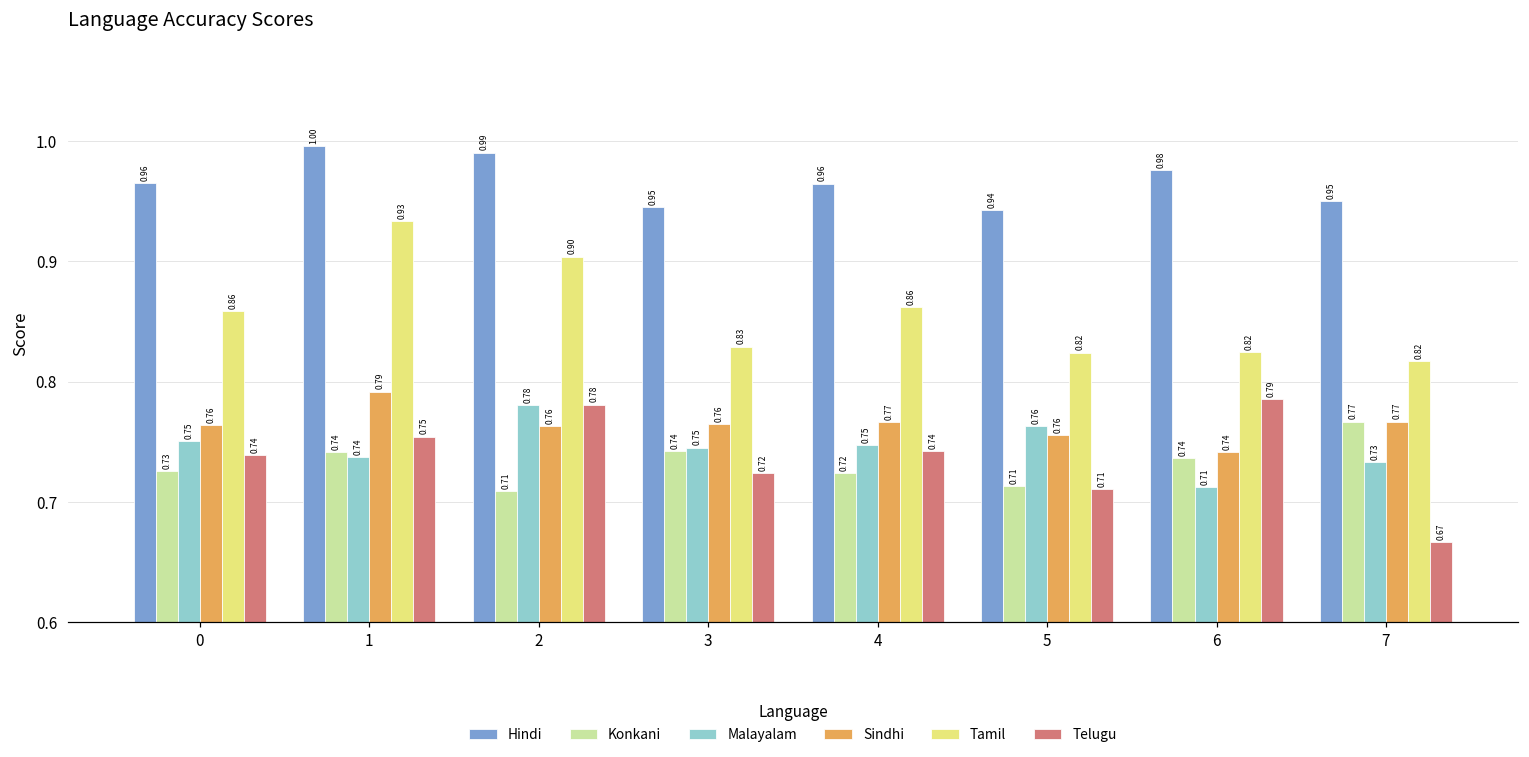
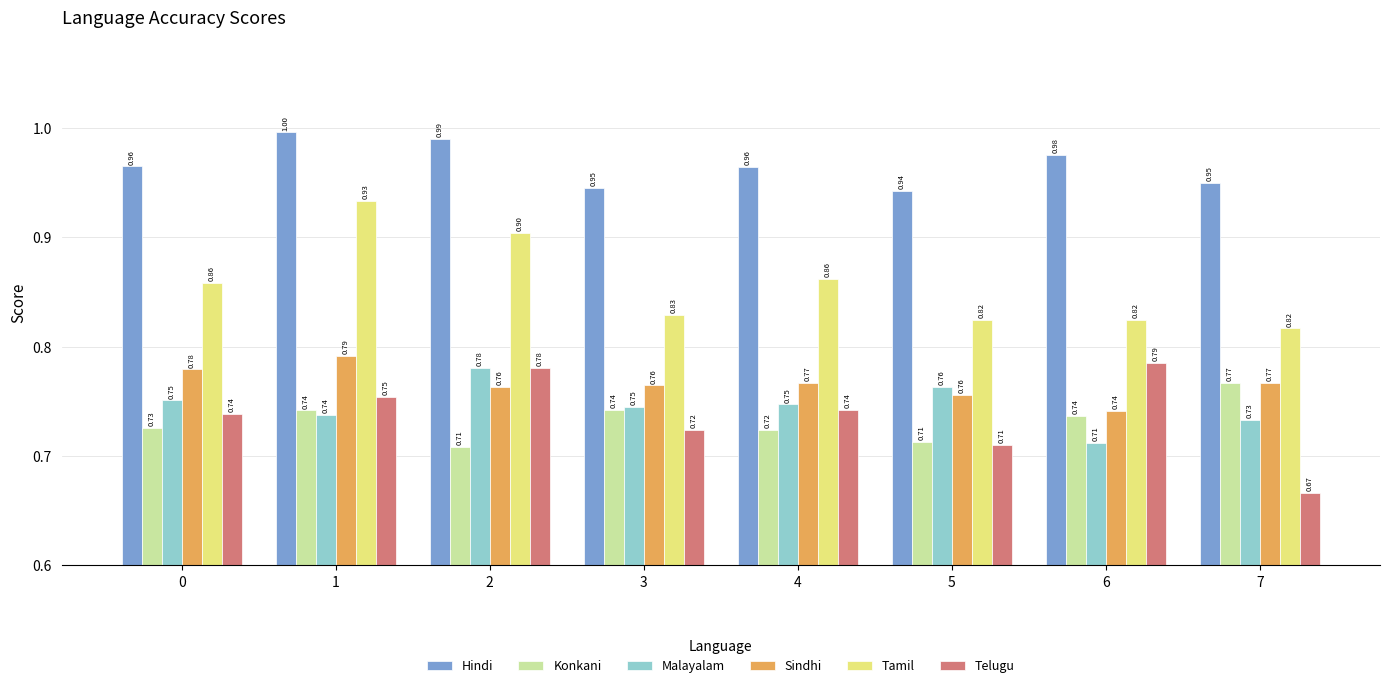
  {
    "Sindhi": {
-     "0": 0.76,
+     "0": 0.78,
      "1": 0.79,
      "2": 0.76,
      "3": 0.76,
      "4": 0.77,
      "5": 0.76,
      "6": 0.74,
      "7": 0.77
    },
    "Telugu": {
      "0": 0.74,
      "1": 0.75,
      "2": 0.78,
      "3": 0.72,
      "4": 0.74,
      "5": 0.71,
      "6": 0.79,
      "7": 0.67
    }
  }
